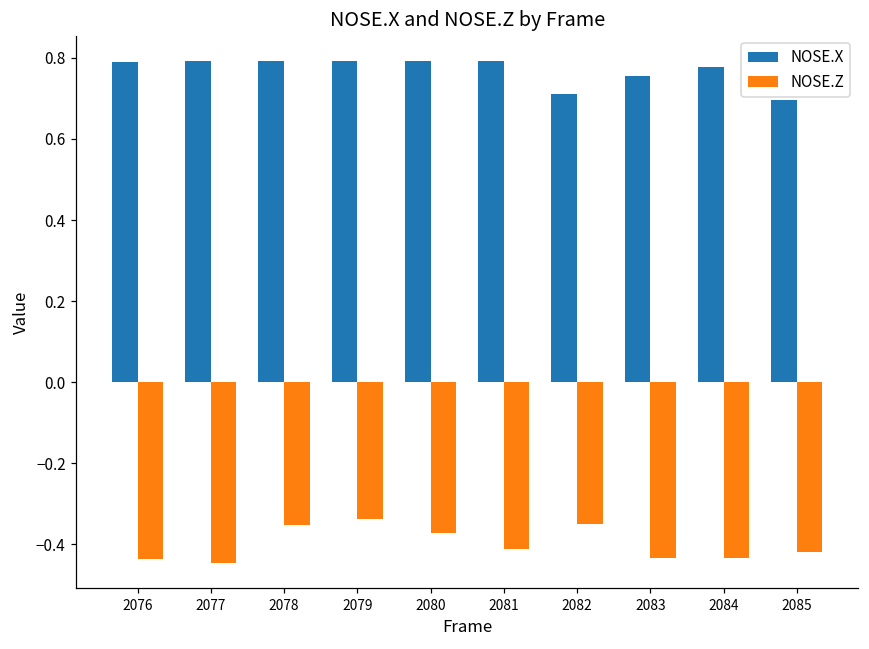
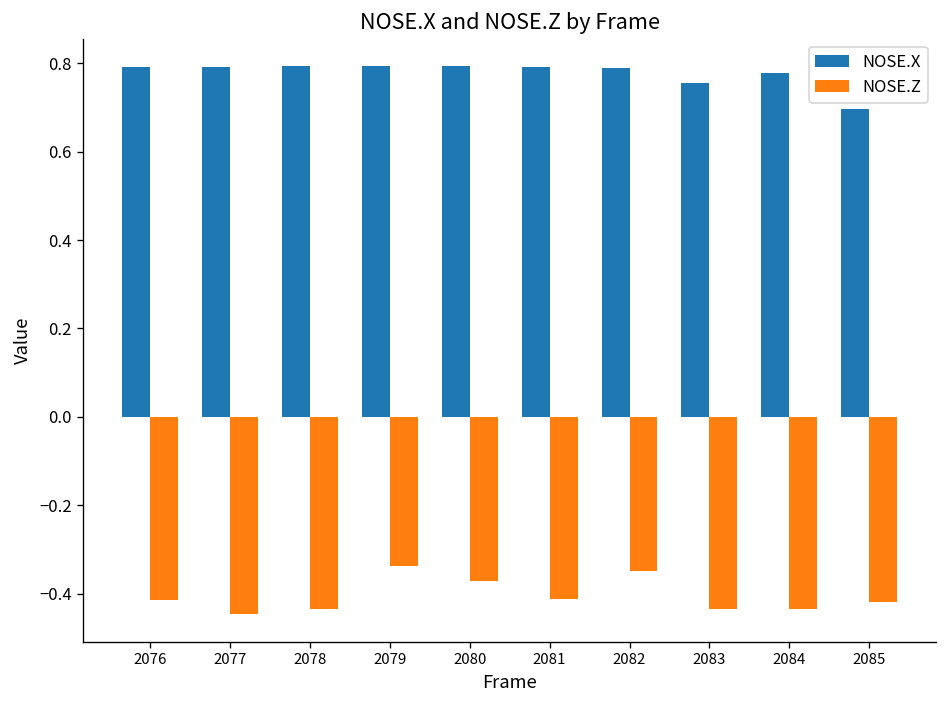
  {
    "NOSE.X": {
      "2076": 0.79,
      "2077": 0.79,
      "2078": 0.79,
      "2079": 0.79,
      "2080": 0.79,
      "2081": 0.79,
-     "2082": 0.71,
+     "2082": 0.79,
      "2083": 0.75,
      "2084": 0.78,
      "2085": 0.70
    },
    "NOSE.Z": {
-     "2076": -0.44,
+     "2076": -0.42,
      "2077": -0.45,
-     "2078": -0.35,
+     "2078": -0.43,
      "2079": -0.34,
      "2080": -0.37,
      "2081": -0.41,
      "2082": -0.35,
      "2083": -0.43,
      "2084": -0.43,
      "2085": -0.42
    }
  }
